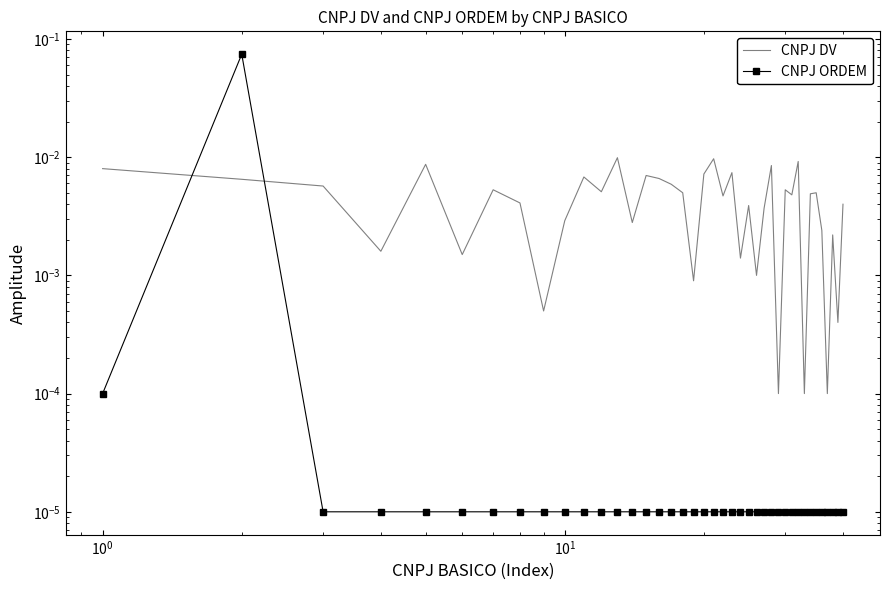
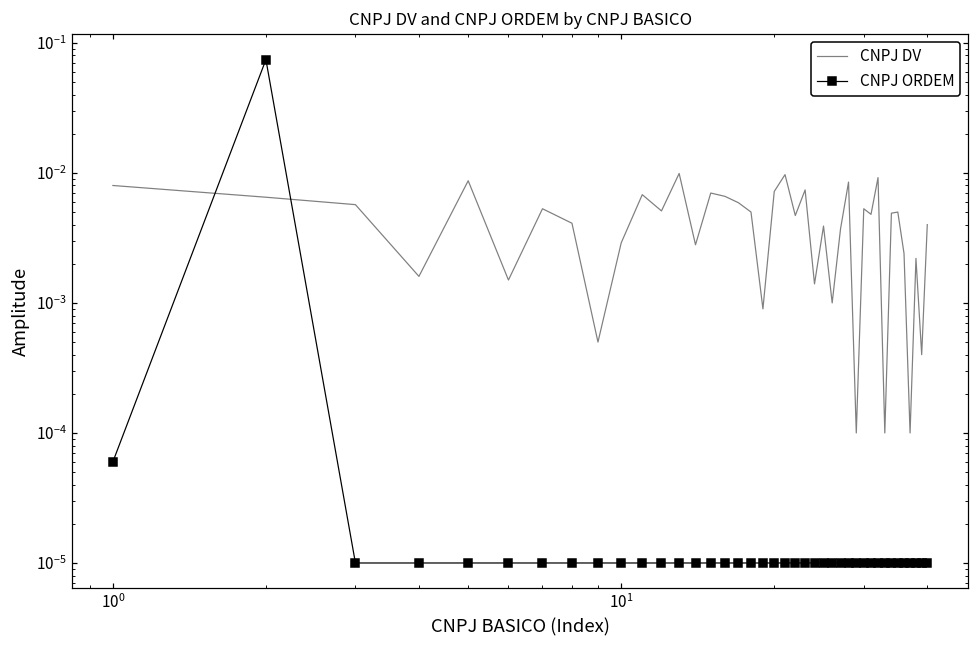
  {
    "CNPJ DV": {
      "10^0": 0.008,
      "10^1": 0.0029
    },
    "CNPJ ORDEM": {
-     "10^0": 0.00010,
+     "10^0": 0.00006,
      "10^1": 0.00001
    }
  }
